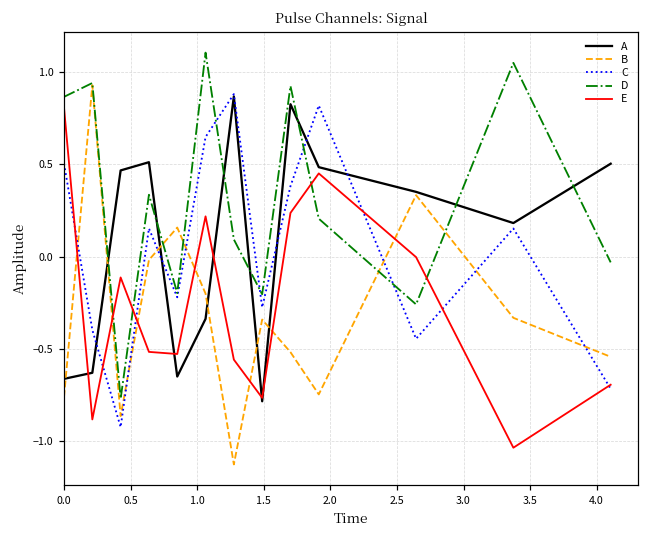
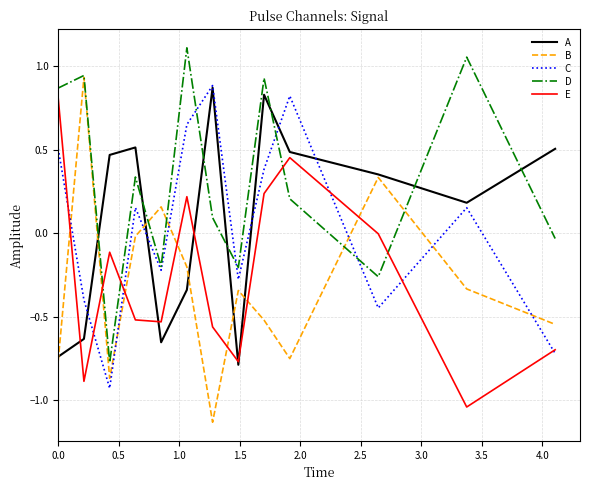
  {
    "A": {
-     "0.0": -0.66
+     "0.0": -0.74
    },
    "B": {
      "0.0": -0.76
    },
    "C": {
      "0.0": 0.51
    },
    "D": {
      "0.0": 0.87
    },
    "E": {
      "0.0": 0.81
    }
  }
